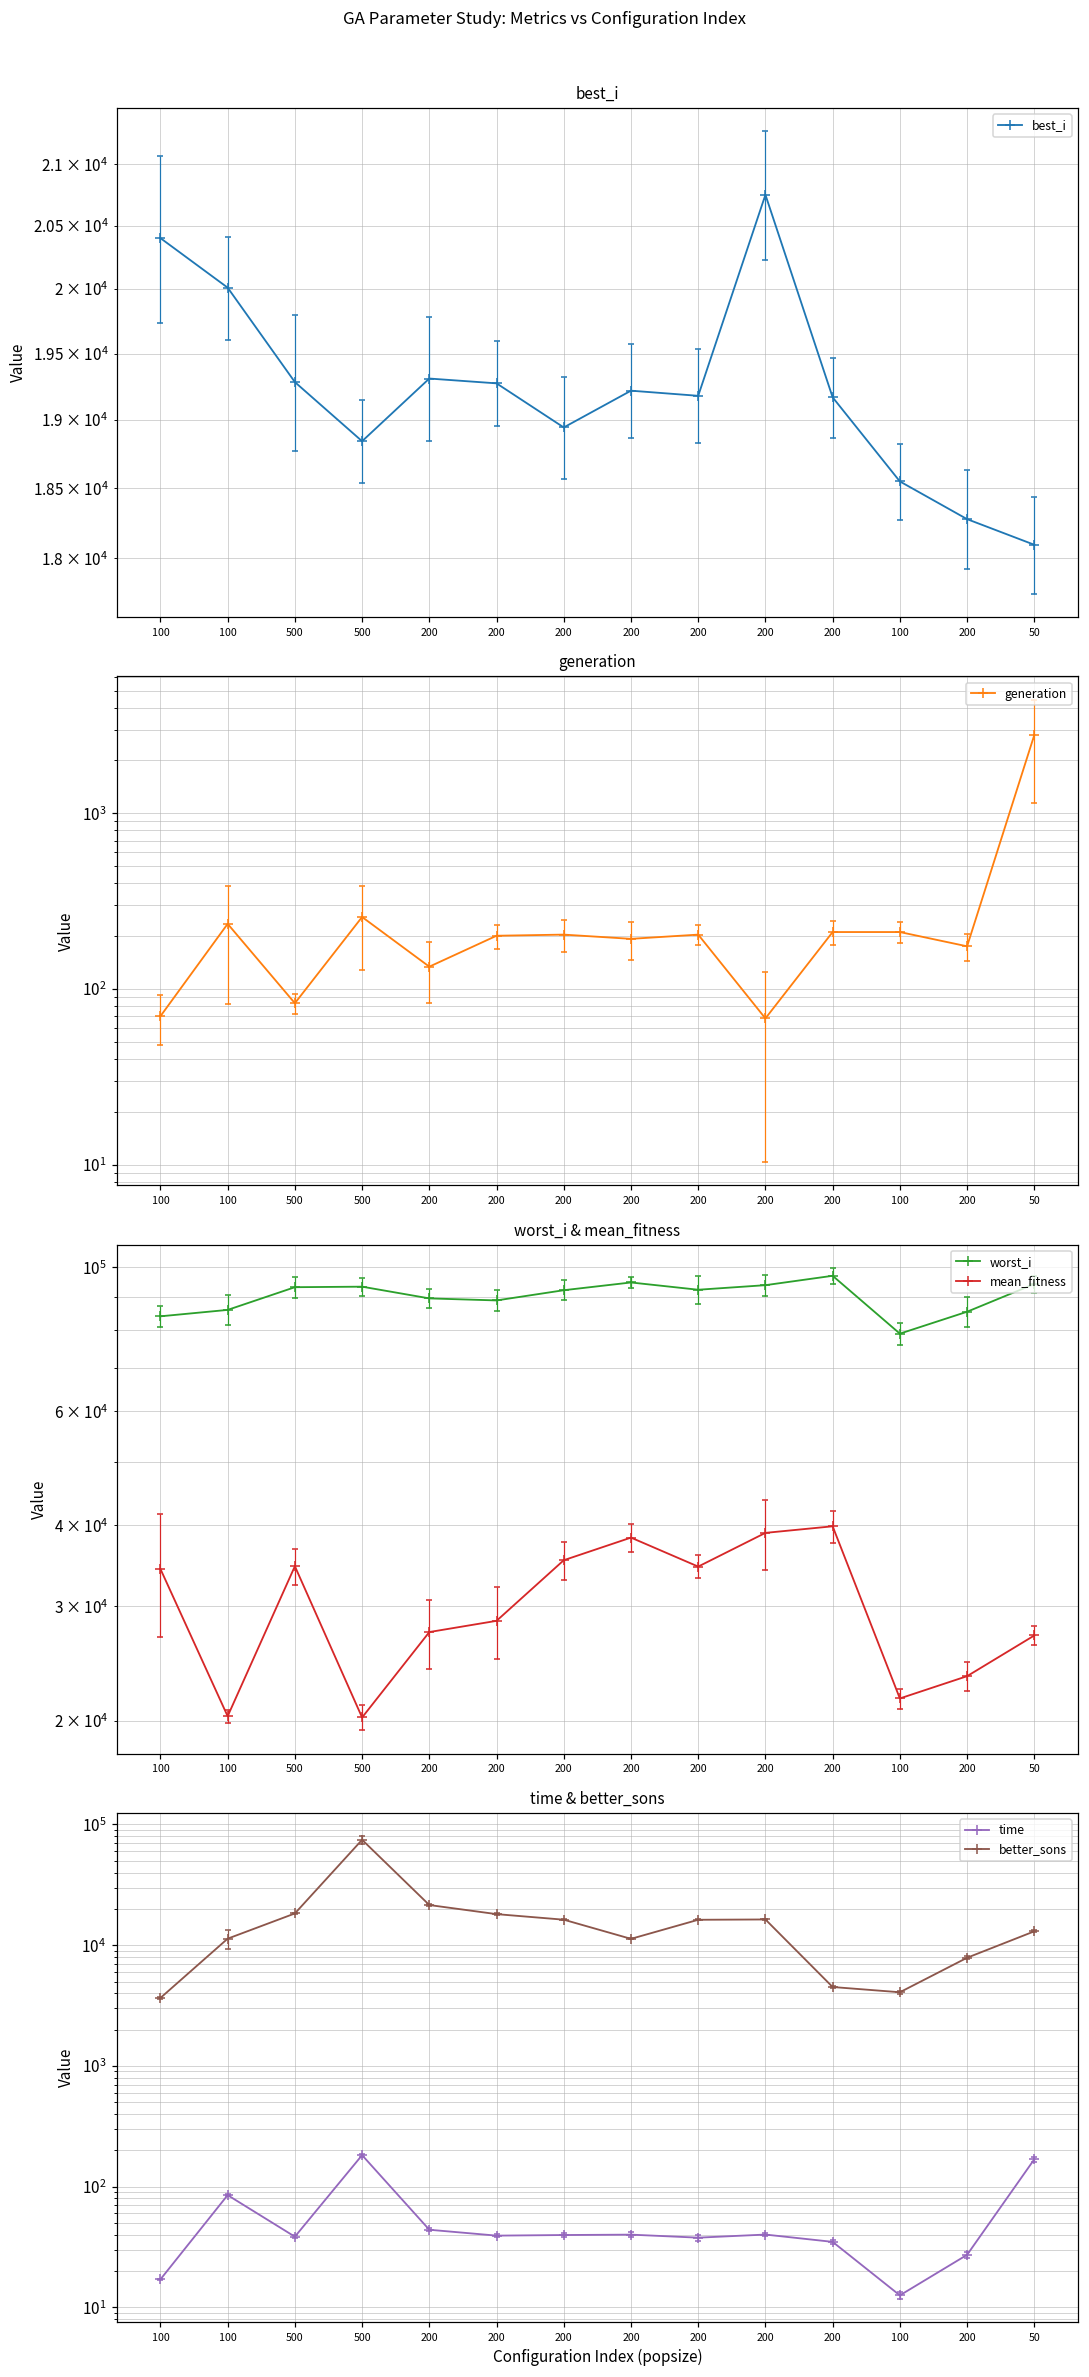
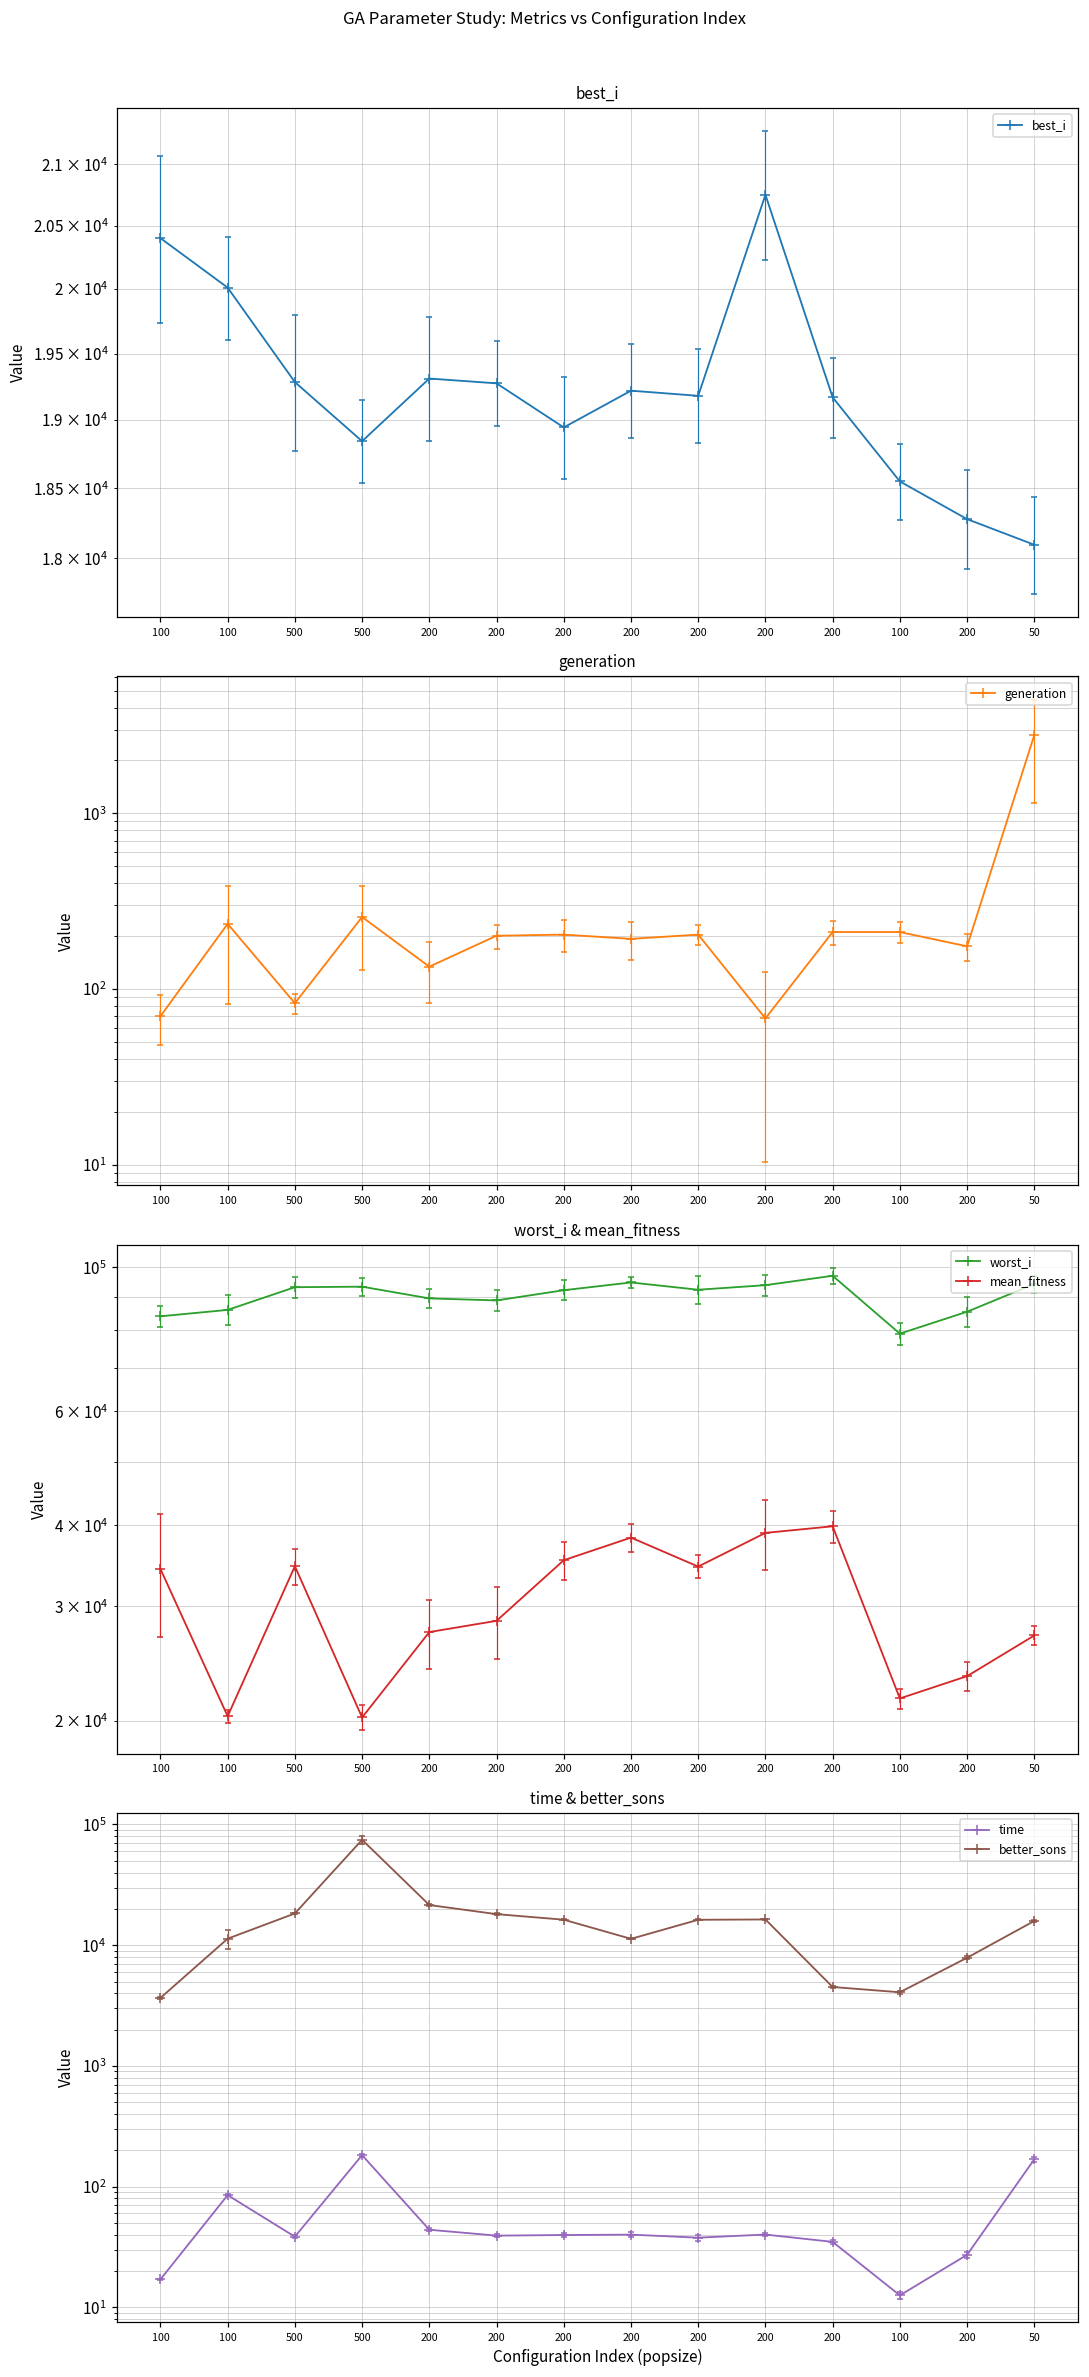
  {
    "generation": {
      "generation": {
        "50": 2800
      }
    },
    "time & better_sons": {
      "better_sons": {
-       "50": 13000
+       "50": 16000
      }
    }
  }
